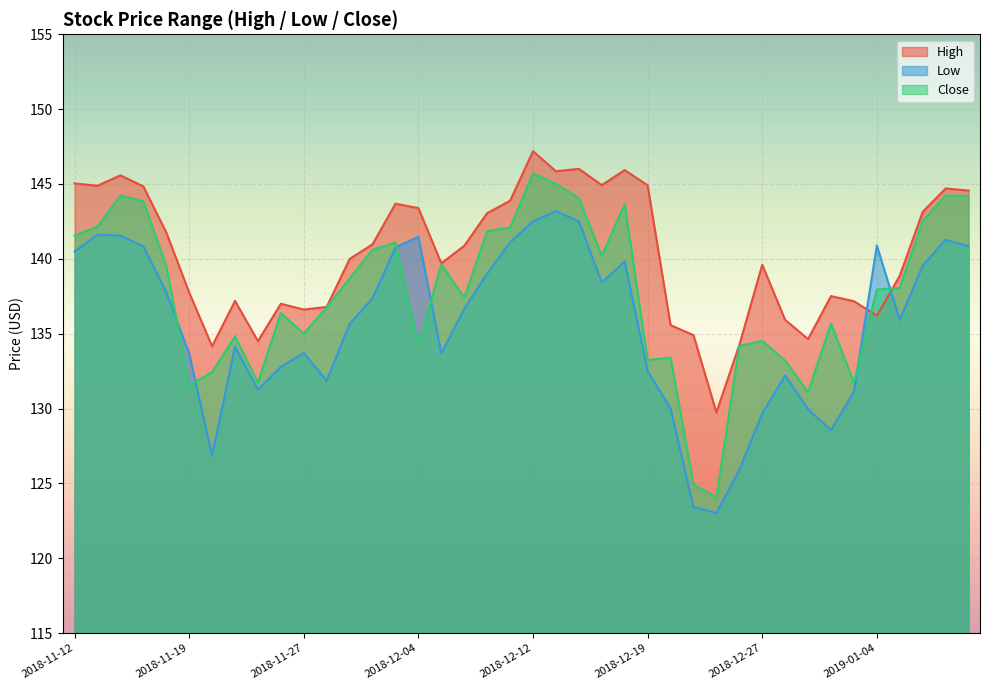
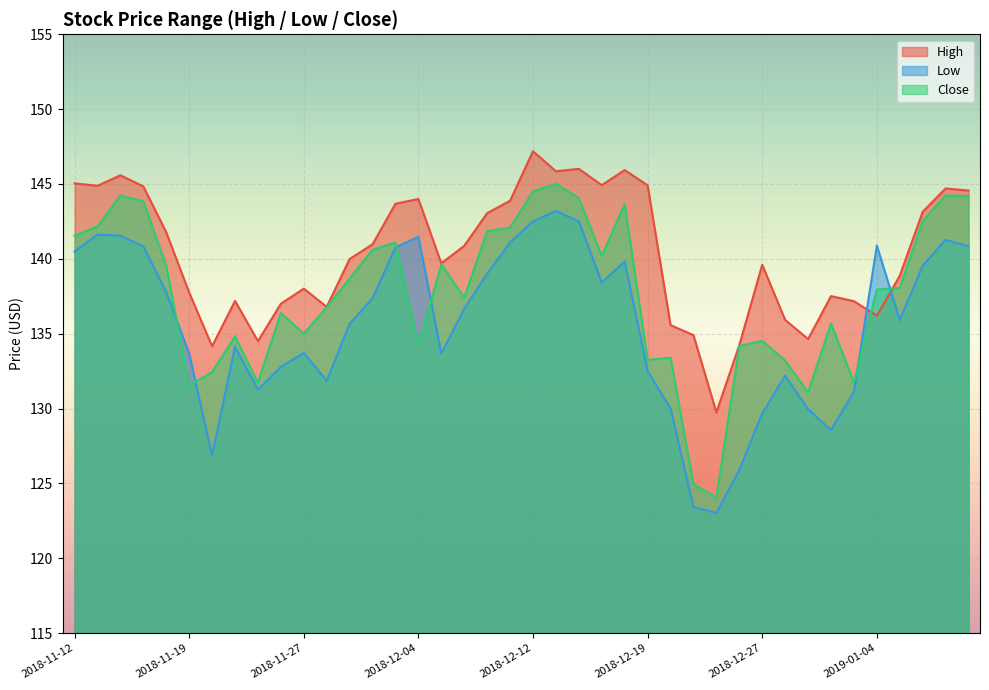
  {
    "High": {
      "2018-11-12": 145.0,
      "2018-11-19": 137.8,
-     "2018-11-27": 136.6,
-     "2018-12-04": 143.4,
+     "2018-11-27": 138.0,
+     "2018-12-04": 144.0,
      "2018-12-12": 147.2,
      "2018-12-19": 144.9,
      "2018-12-27": 139.6,
      "2019-01-04": 136.2
    },
    "Low": {
      "2018-11-12": 140.5,
      "2018-11-19": 133.7,
      "2018-11-27": 133.7,
      "2018-12-04": 141.5,
      "2018-12-12": 142.5,
      "2018-12-19": 132.5,
      "2018-12-27": 129.7,
      "2019-01-04": 140.9
    },
    "Close": {
      "2018-11-12": 141.6,
      "2018-11-19": 131.6,
      "2018-11-27": 135.0,
      "2018-12-04": 134.2,
-     "2018-12-12": 145.7,
+     "2018-12-12": 144.5,
      "2018-12-19": 133.2,
      "2018-12-27": 134.5,
      "2019-01-04": 137.9
    }
  }
